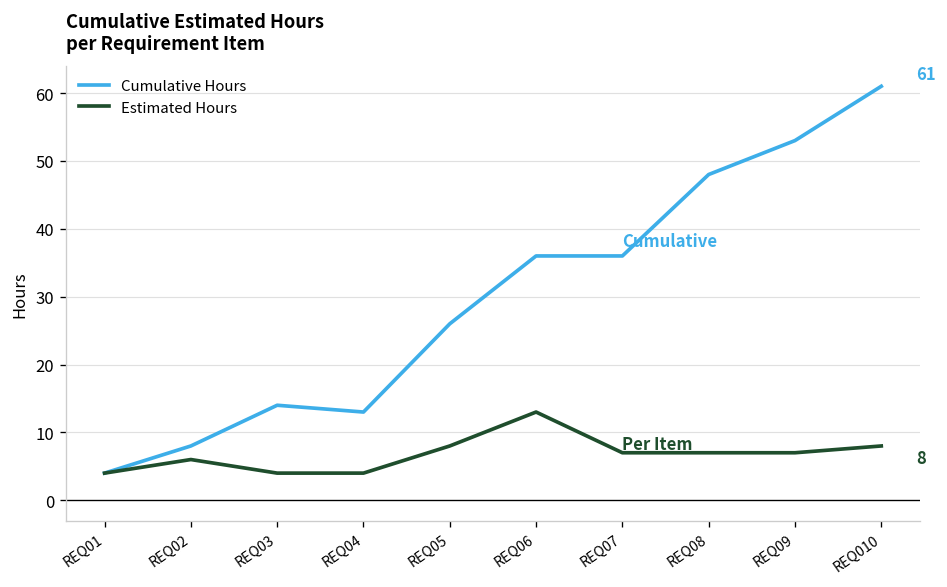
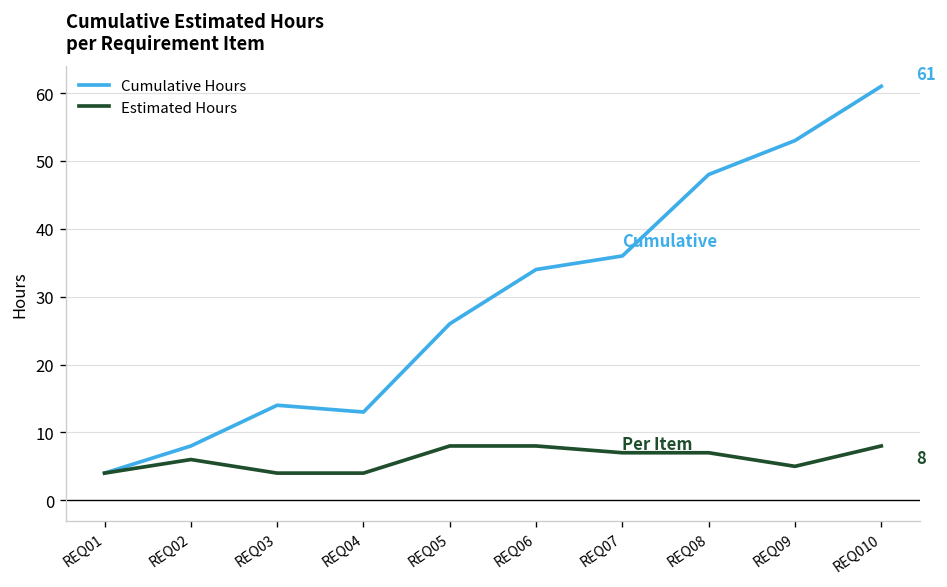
  {
    "Cumulative Hours": {
      "REQ02": 8,
      "REQ03": 14,
      "REQ04": 13,
      "REQ05": 26,
-     "REQ06": 36,
+     "REQ06": 34,
      "REQ07": 36,
      "REQ08": 48,
      "REQ09": 53
    },
    "Estimated Hours": {
      "REQ02": 6,
      "REQ03": 4,
      "REQ04": 4,
      "REQ05": 8,
-     "REQ06": 13,
+     "REQ06": 8,
      "REQ07": 7,
      "REQ08": 7,
-     "REQ09": 7
+     "REQ09": 5
    }
  }
